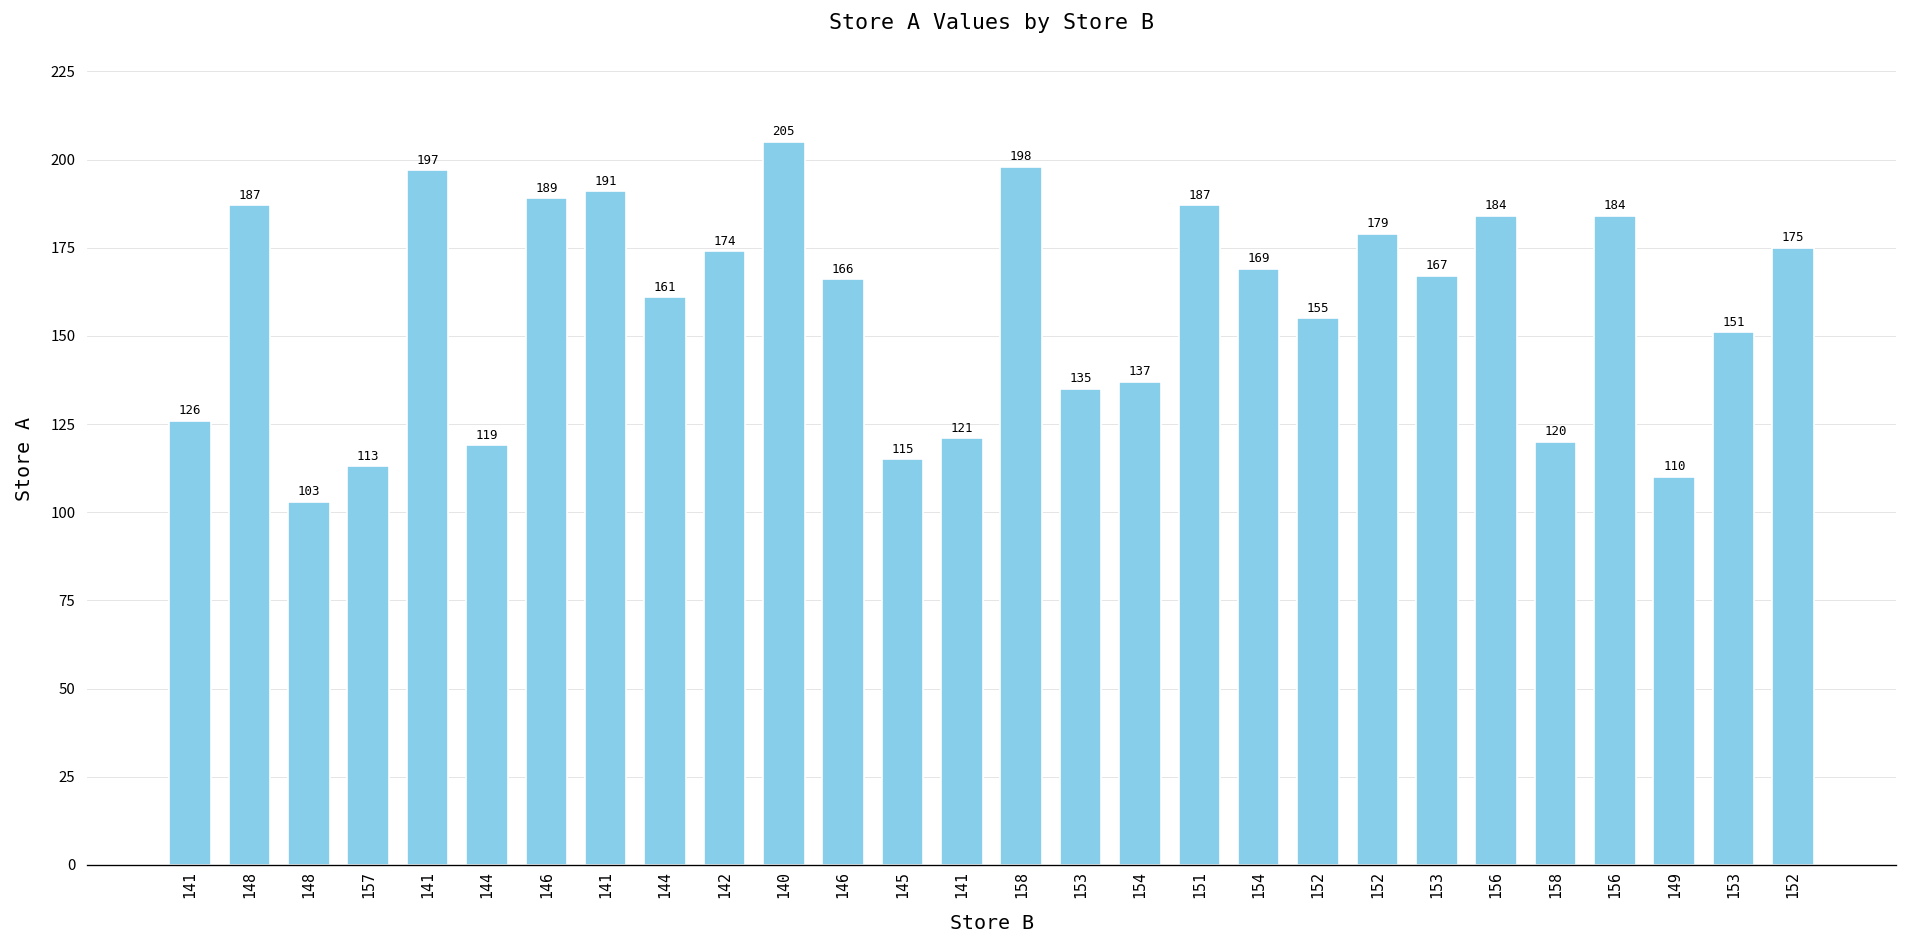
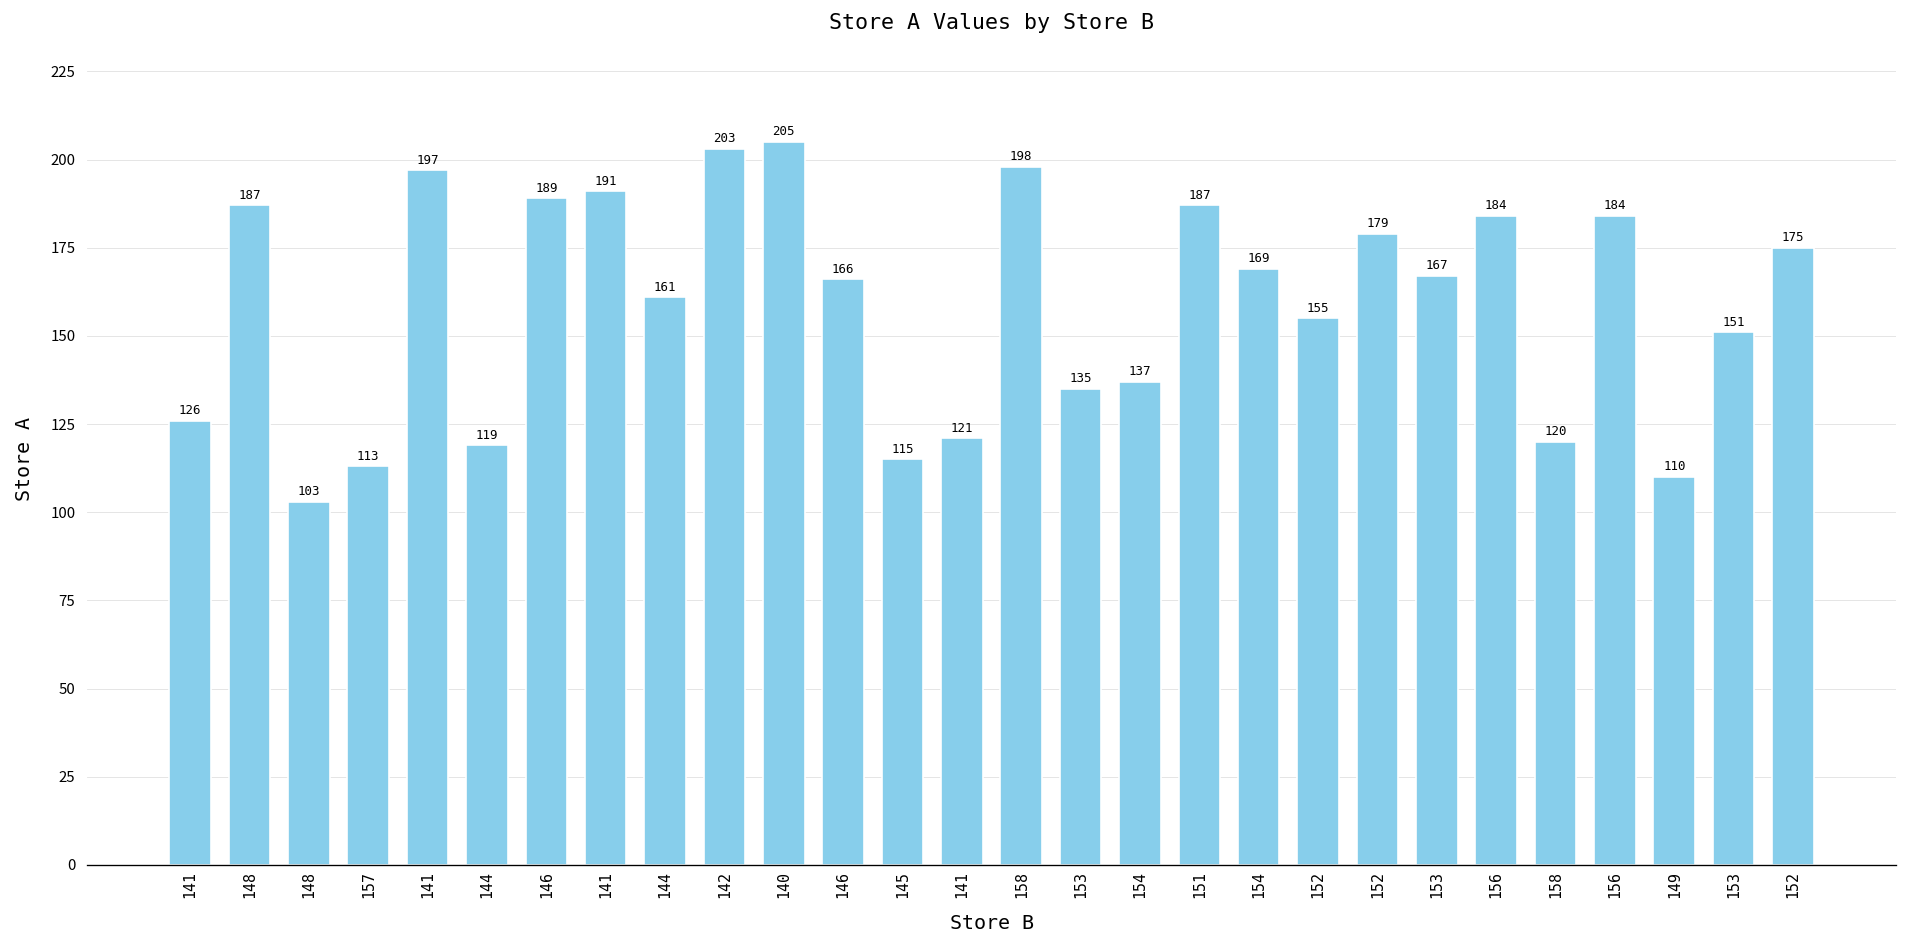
  {
    "157": 113,
-   "142": 174,
+   "142": 203,
    "140": 205,
    "145": 115,
    "151": 187,
    "149": 110
  }
